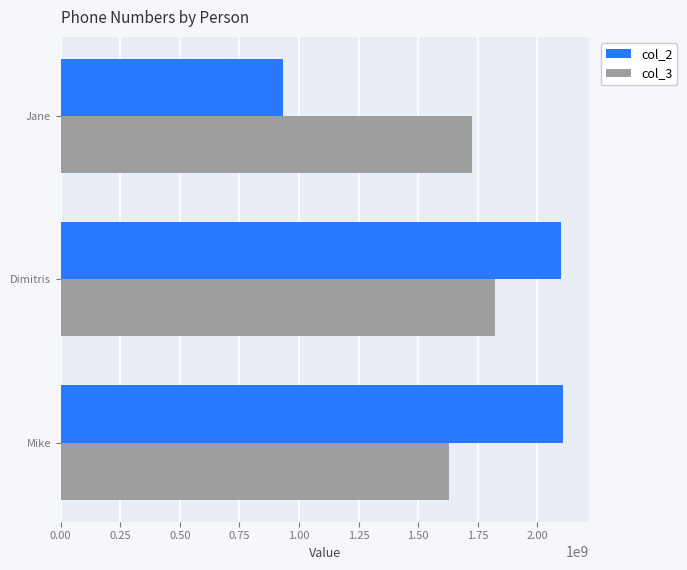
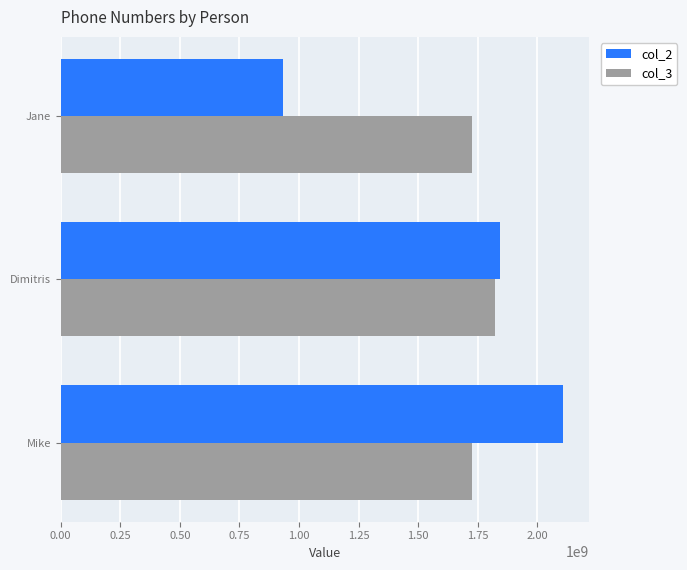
  {
    "col_2": {
      "Jane": 930000000,
-     "Dimitris": 2100000000,
+     "Dimitris": 1850000000,
      "Mike": 2110000000
    },
    "col_3": {
      "Jane": 1730000000,
      "Dimitris": 1820000000,
-     "Mike": 1630000000
+     "Mike": 1730000000
    }
  }
